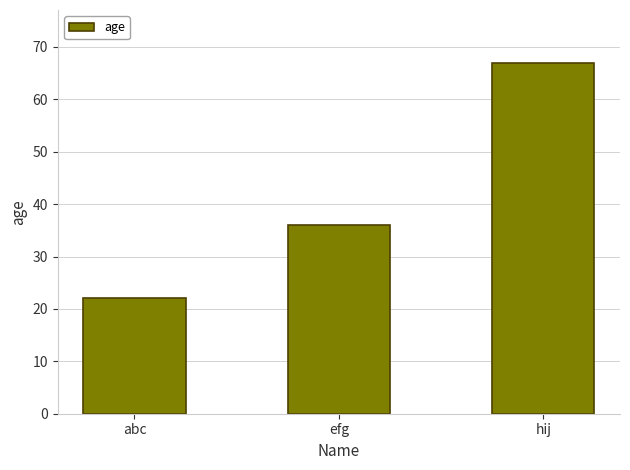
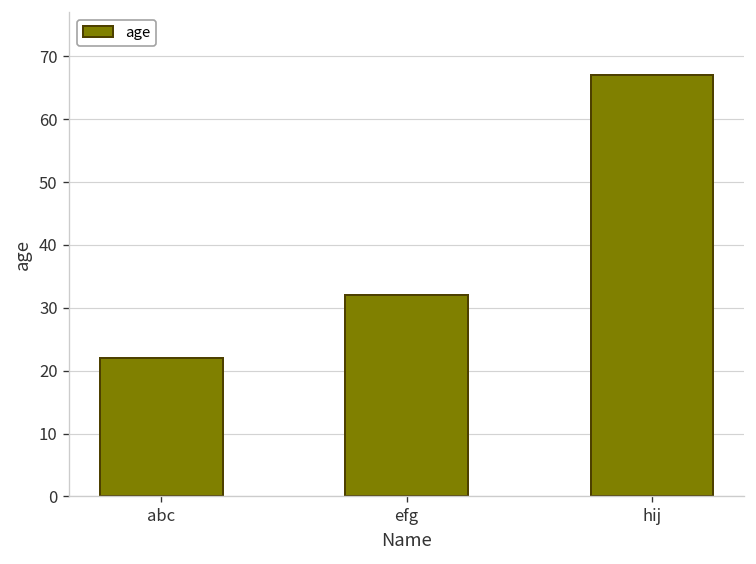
  {
    "abc": 22,
-   "efg": 36,
+   "efg": 32,
    "hij": 67
  }
